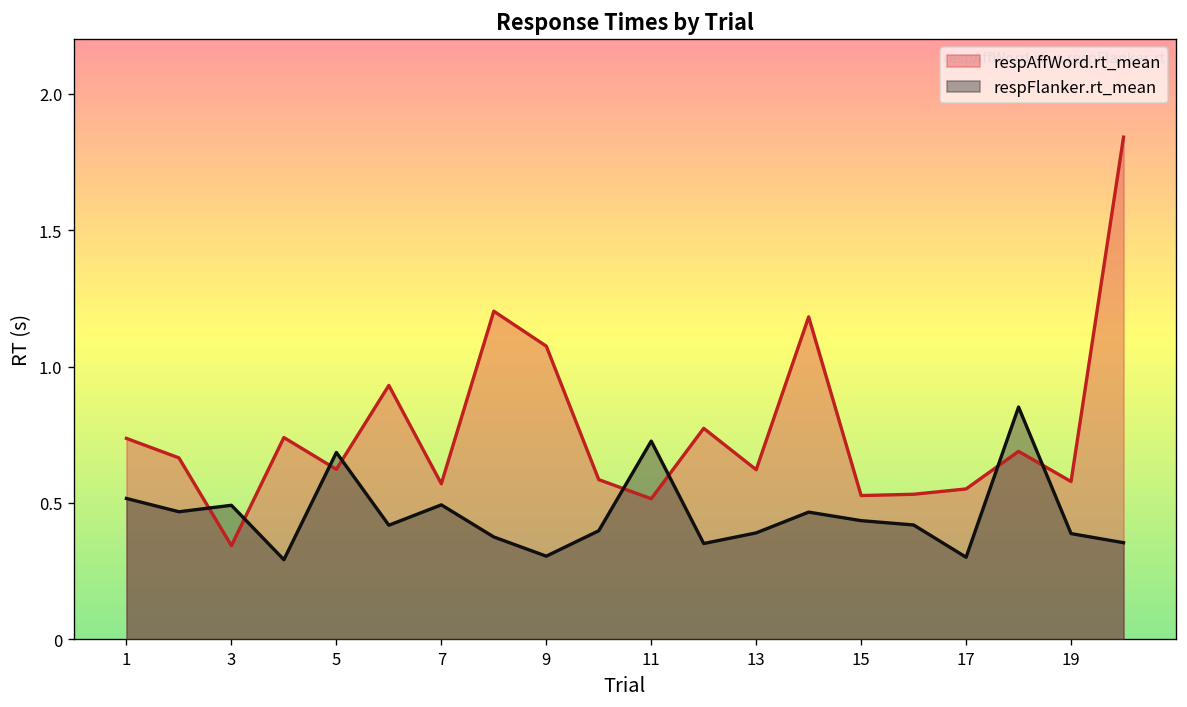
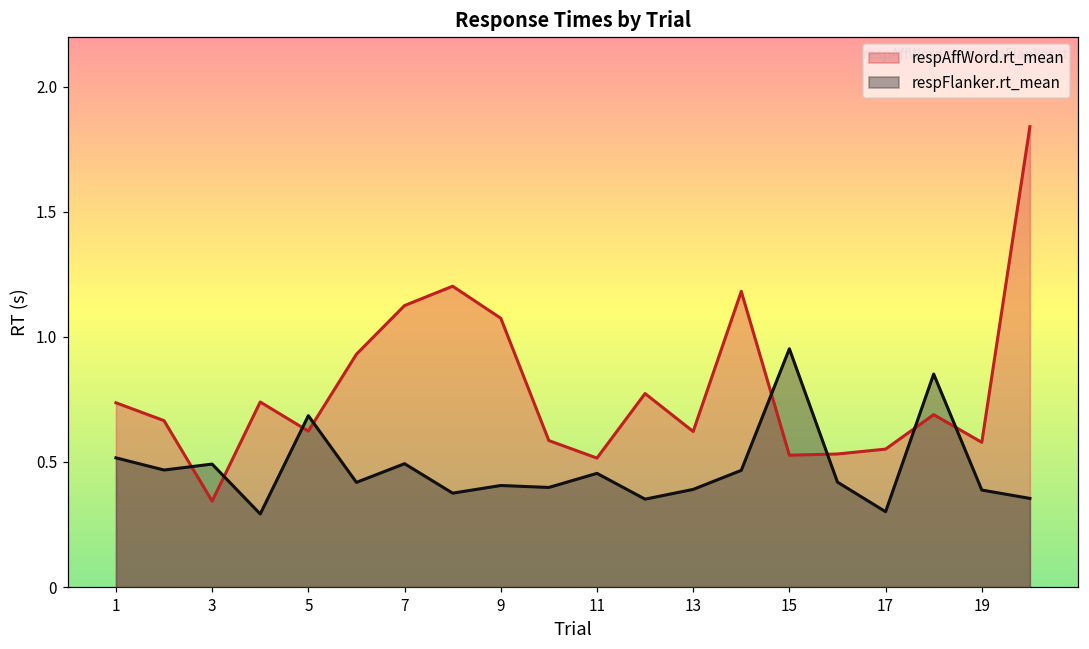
  {
    "respAffWord.rt_mean": {
      "1": 0.74,
      "3": 0.34,
      "5": 0.62,
-     "7": 0.57,
+     "7": 1.13,
      "9": 1.07,
      "11": 0.52,
      "13": 0.62,
      "15": 0.53,
      "17": 0.55,
      "19": 0.58
    },
    "respFlanker.rt_mean": {
      "1": 0.52,
      "3": 0.49,
      "5": 0.69,
      "7": 0.49,
-     "9": 0.31,
-     "11": 0.73,
+     "9": 0.41,
+     "11": 0.45,
      "13": 0.39,
-     "15": 0.44,
+     "15": 0.95,
      "17": 0.30,
      "19": 0.39
    }
  }
